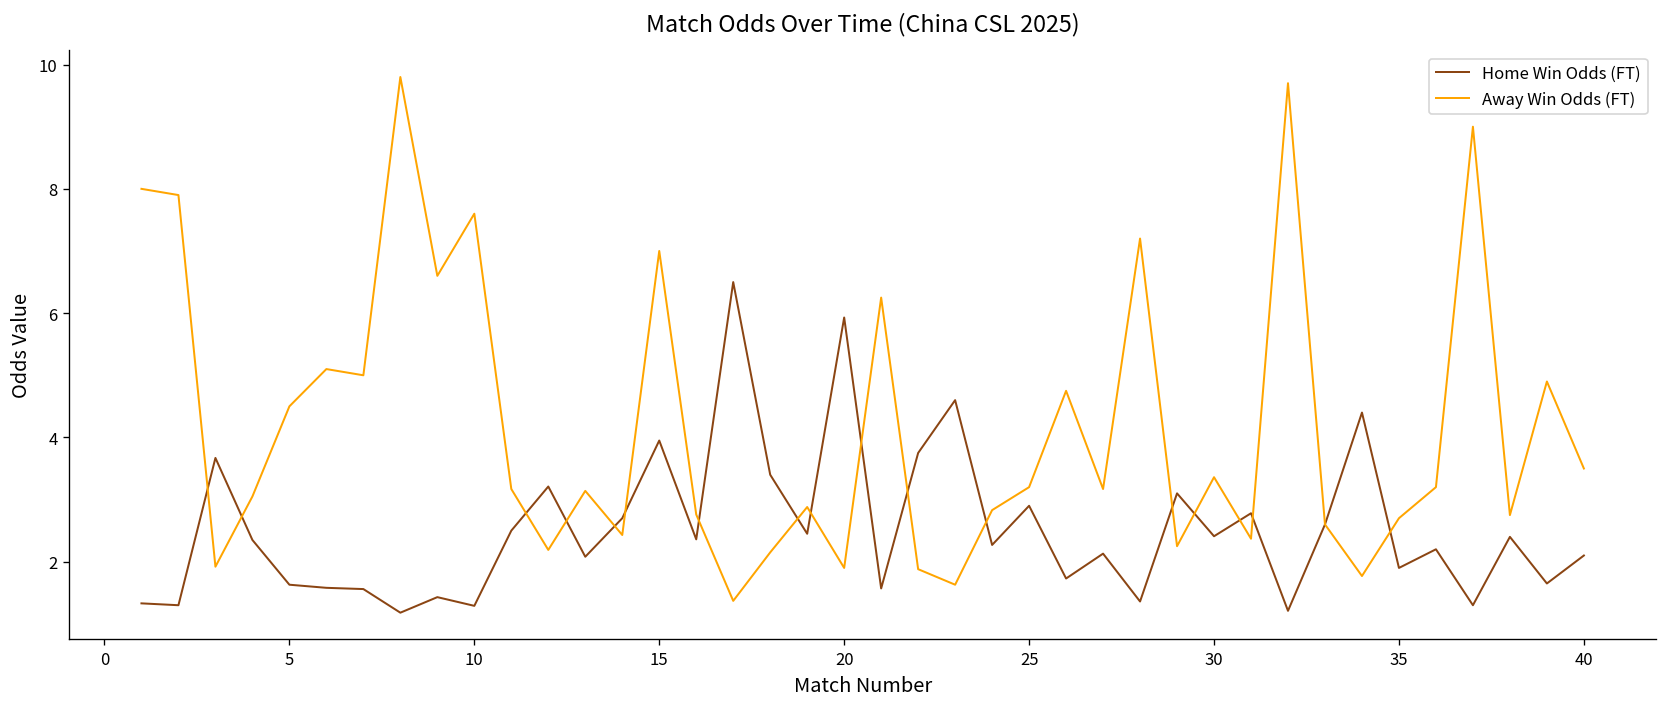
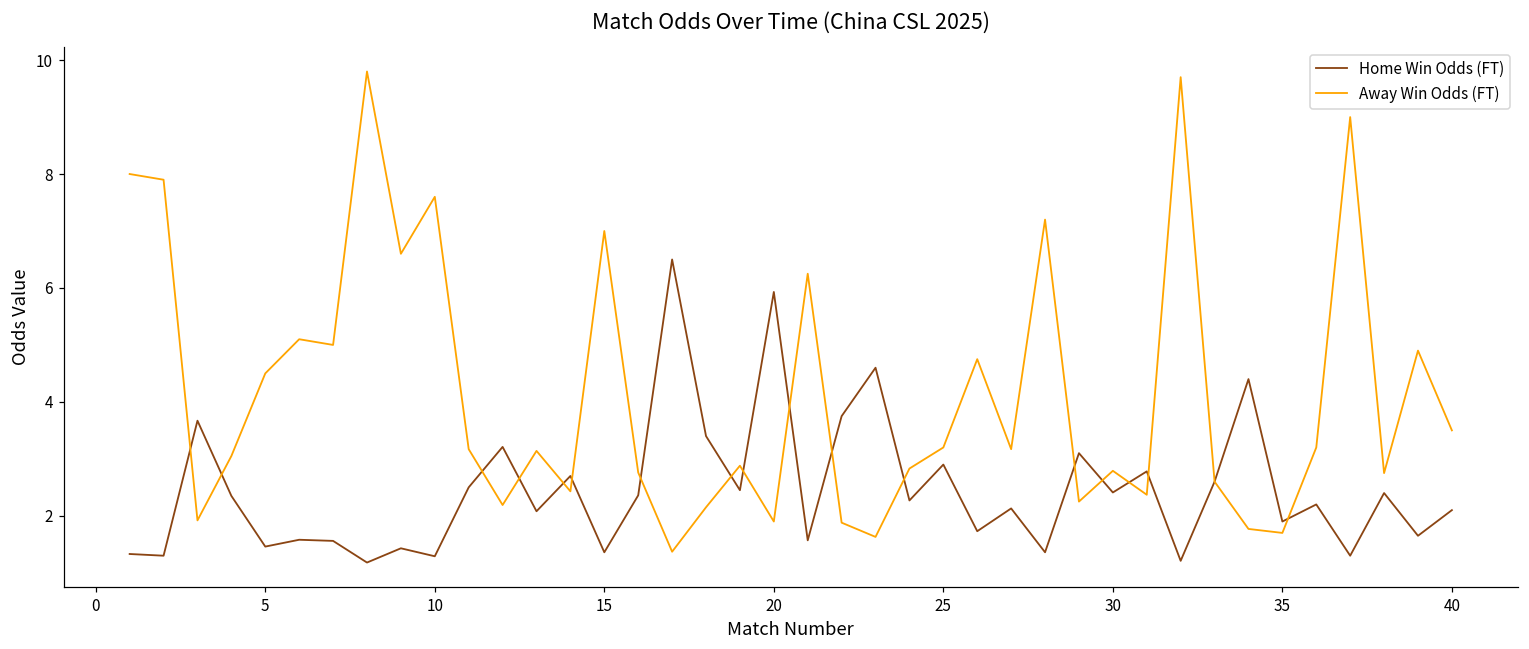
  {
    "Home Win Odds (FT)": {
-     "5": 1.6,
+     "5": 1.5,
      "10": 1.3,
-     "15": 4.0,
+     "15": 1.4,
      "20": 5.9,
      "25": 2.9,
      "30": 2.4,
      "35": 1.9,
      "40": 2.1
    },
    "Away Win Odds (FT)": {
      "5": 4.5,
      "10": 7.6,
      "15": 7.0,
      "20": 1.9,
      "25": 3.2,
-     "30": 3.4,
-     "35": 2.7,
+     "30": 2.8,
+     "35": 1.7,
      "40": 3.5
    }
  }
